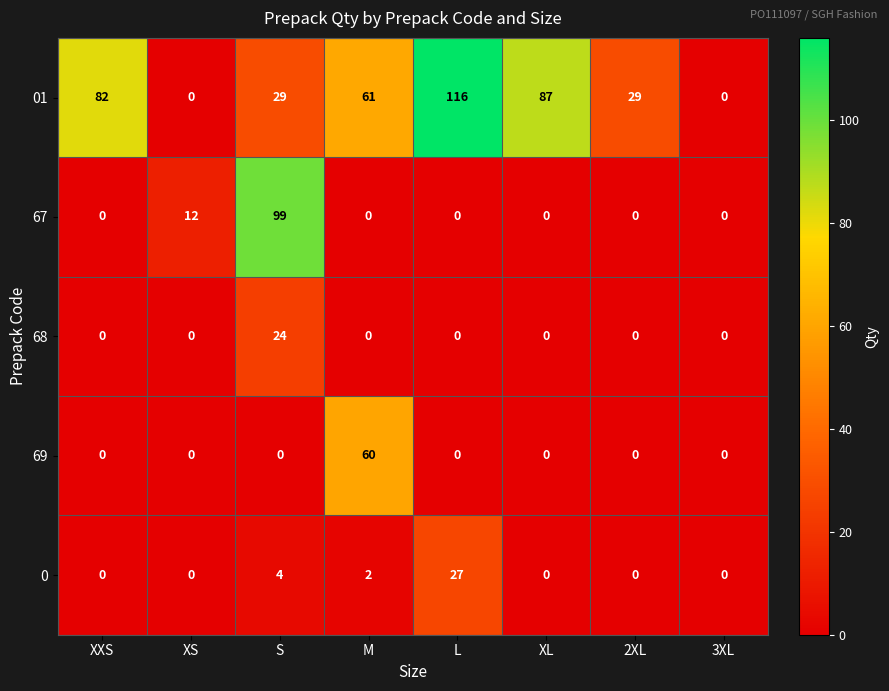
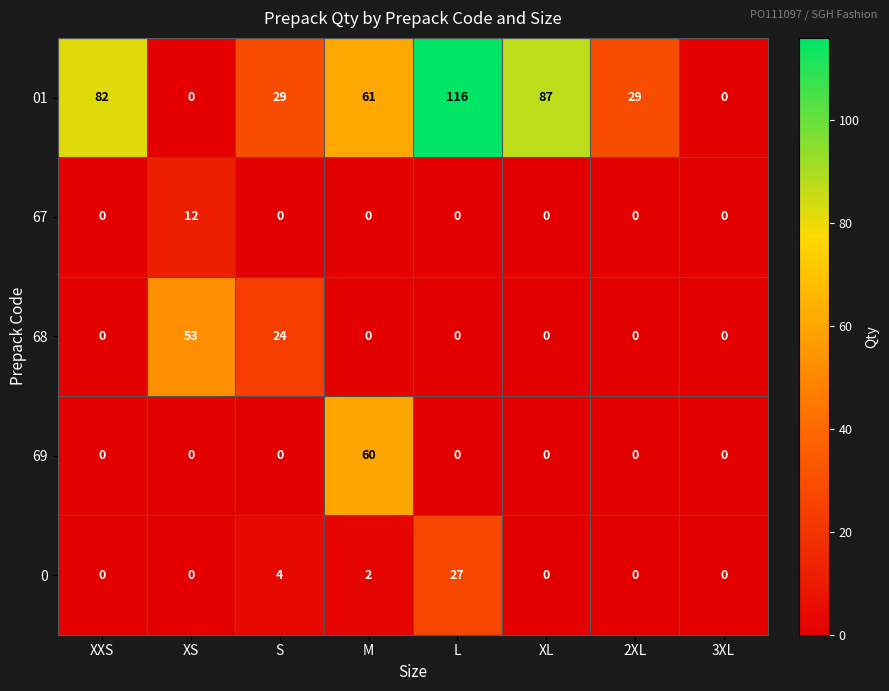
  {
    "01": {
      "XXS": 82,
      "XS": 0,
      "S": 29,
      "M": 61,
      "L": 116,
      "XL": 87,
      "2XL": 29,
      "3XL": 0
    },
    "67": {
      "XXS": 0,
      "XS": 12,
-     "S": 99,
+     "S": 0,
      "M": 0,
      "L": 0,
      "XL": 0,
      "2XL": 0,
      "3XL": 0
    },
    "68": {
      "XXS": 0,
-     "XS": 0,
+     "XS": 53,
      "S": 24,
      "M": 0,
      "L": 0,
      "XL": 0,
      "2XL": 0,
      "3XL": 0
    },
    "69": {
      "XXS": 0,
      "XS": 0,
      "S": 0,
      "M": 60,
      "L": 0,
      "XL": 0,
      "2XL": 0,
      "3XL": 0
    },
    "0": {
      "XXS": 0,
      "XS": 0,
      "S": 4,
      "M": 2,
      "L": 27,
      "XL": 0,
      "2XL": 0,
      "3XL": 0
    }
  }
